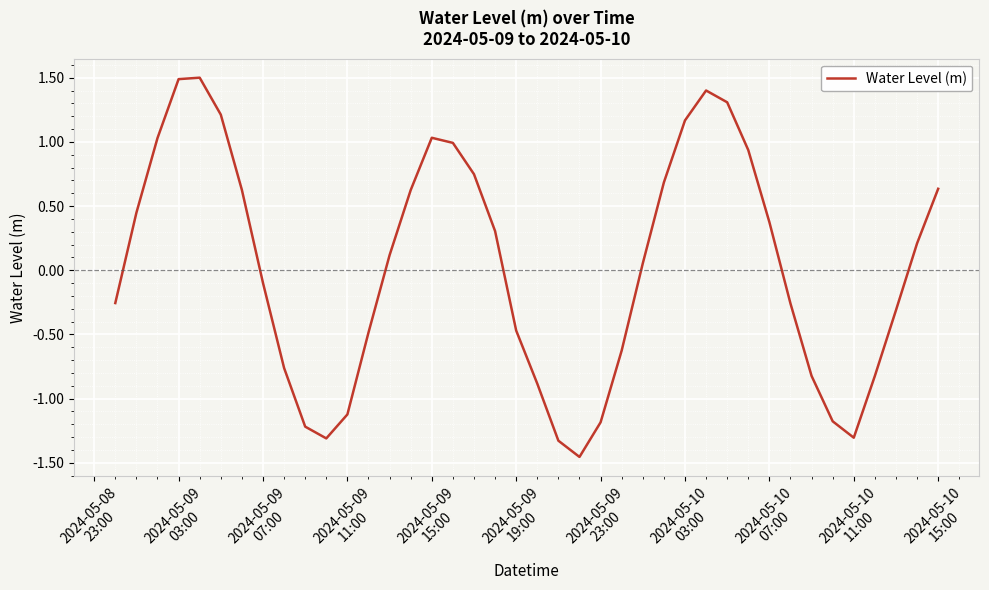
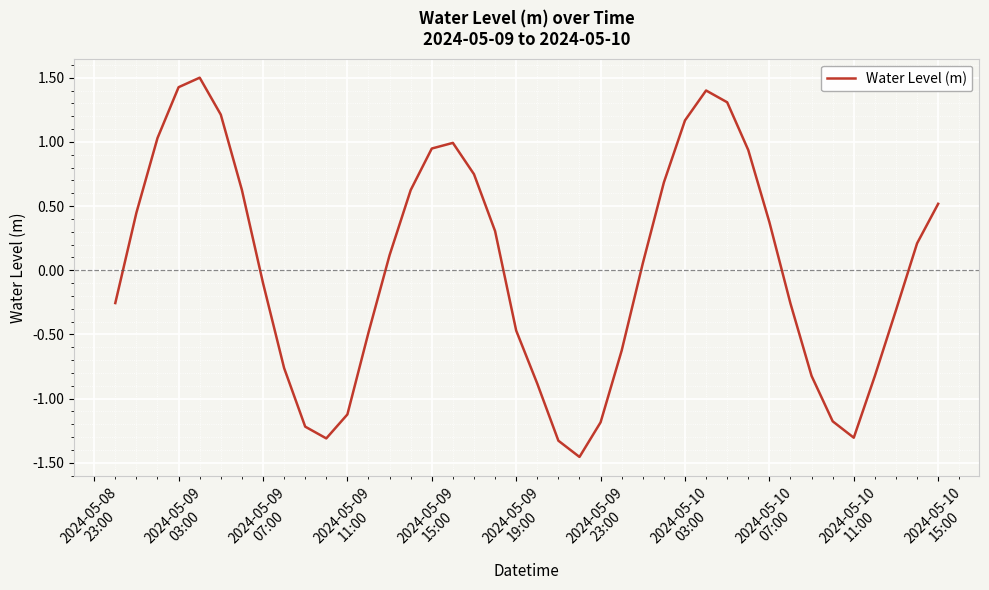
  {
-   "2024-05-09 03:00": 1.49,
+   "2024-05-09 03:00": 1.43,
    "2024-05-09 07:00": -0.10,
    "2024-05-09 11:00": -1.12,
-   "2024-05-09 15:00": 1.03,
+   "2024-05-09 15:00": 0.95,
    "2024-05-09 19:00": -0.47,
    "2024-05-09 23:00": -1.19,
    "2024-05-10 03:00": 1.17,
    "2024-05-10 07:00": 0.38,
    "2024-05-10 11:00": -1.30,
-   "2024-05-10 15:00": 0.63
+   "2024-05-10 15:00": 0.52
  }
